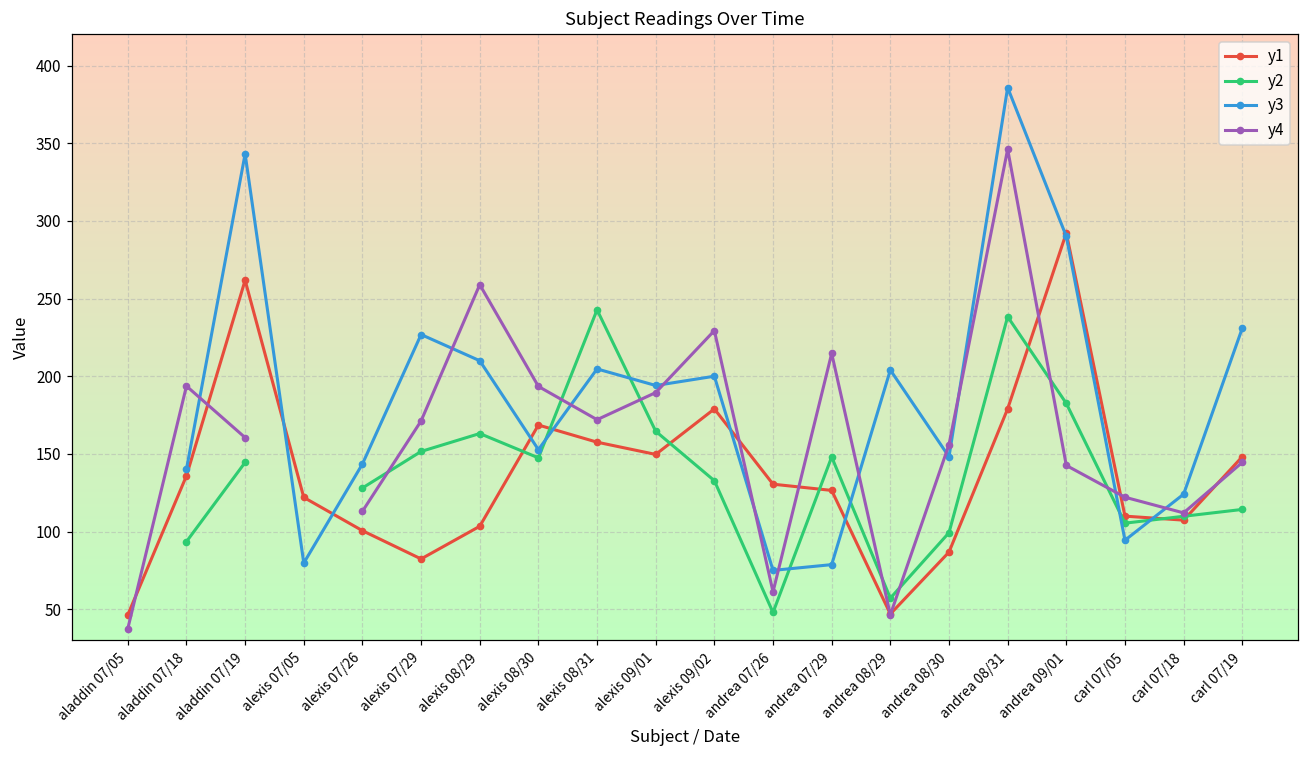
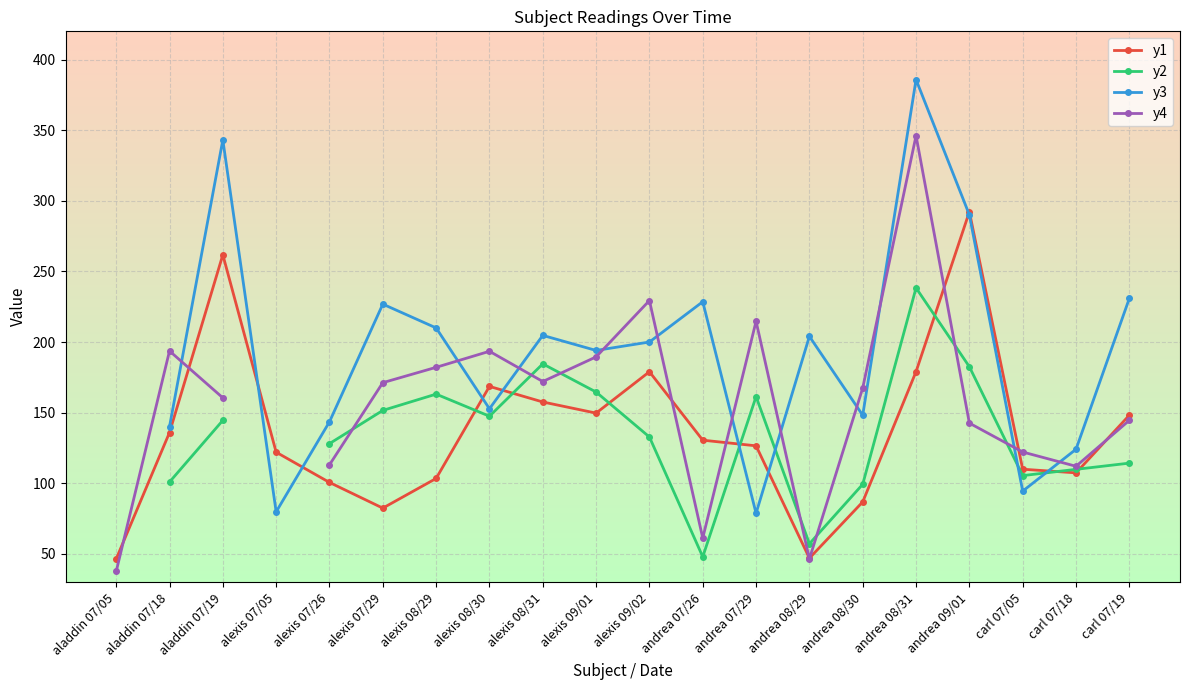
  {
    "y1": {
      "aladdin 07/05": 46,
      "aladdin 07/18": 136,
      "aladdin 07/19": 262,
      "alexis 07/05": 122,
      "alexis 07/26": 101,
      "alexis 07/29": 82,
      "alexis 08/29": 103,
      "alexis 08/30": 169,
      "alexis 08/31": 158,
      "alexis 09/01": 150,
      "alexis 09/02": 179,
      "andrea 07/26": 131,
      "andrea 07/29": 127,
      "andrea 08/30": 87,
      "andrea 08/31": 179,
      "andrea 09/01": 292,
      "carl 07/05": 110,
      "carl 07/18": 107,
      "carl 07/19": 148
    },
    "y2": {
-     "aladdin 07/18": 94,
+     "aladdin 07/18": 101,
      "aladdin 07/19": 145,
      "alexis 07/26": 128,
      "alexis 07/29": 152,
      "alexis 08/29": 163,
      "alexis 08/30": 148,
-     "alexis 08/31": 243,
+     "alexis 08/31": 185,
      "alexis 09/01": 165,
      "alexis 09/02": 133,
      "andrea 07/26": 48,
-     "andrea 07/29": 148,
+     "andrea 07/29": 161,
      "andrea 08/29": 57,
      "andrea 08/30": 99,
      "andrea 08/31": 238,
      "andrea 09/01": 183,
      "carl 07/05": 105,
      "carl 07/18": 110,
      "carl 07/19": 114
    },
    "y3": {
      "aladdin 07/18": 140,
      "aladdin 07/19": 343,
      "alexis 07/05": 80,
      "alexis 07/26": 144,
      "alexis 07/29": 227,
      "alexis 08/29": 210,
      "alexis 08/30": 153,
      "alexis 08/31": 205,
      "alexis 09/01": 194,
      "alexis 09/02": 200,
-     "andrea 07/26": 75,
+     "andrea 07/26": 229,
      "andrea 07/29": 79,
      "andrea 08/29": 204,
      "andrea 08/30": 148,
      "andrea 08/31": 386,
      "andrea 09/01": 290,
      "carl 07/05": 94,
      "carl 07/18": 124,
      "carl 07/19": 231
    },
    "y4": {
      "aladdin 07/05": 38,
      "aladdin 07/18": 194,
      "aladdin 07/19": 161,
      "alexis 07/26": 113,
      "alexis 07/29": 171,
-     "alexis 08/29": 259,
+     "alexis 08/29": 182,
      "alexis 08/30": 193,
      "alexis 08/31": 172,
      "alexis 09/01": 190,
      "alexis 09/02": 229,
      "andrea 07/26": 61,
      "andrea 07/29": 215,
-     "andrea 08/30": 156,
+     "andrea 08/30": 167,
      "andrea 08/31": 346,
      "andrea 09/01": 143,
      "carl 07/05": 122,
      "carl 07/18": 112,
      "carl 07/19": 145
    }
  }
